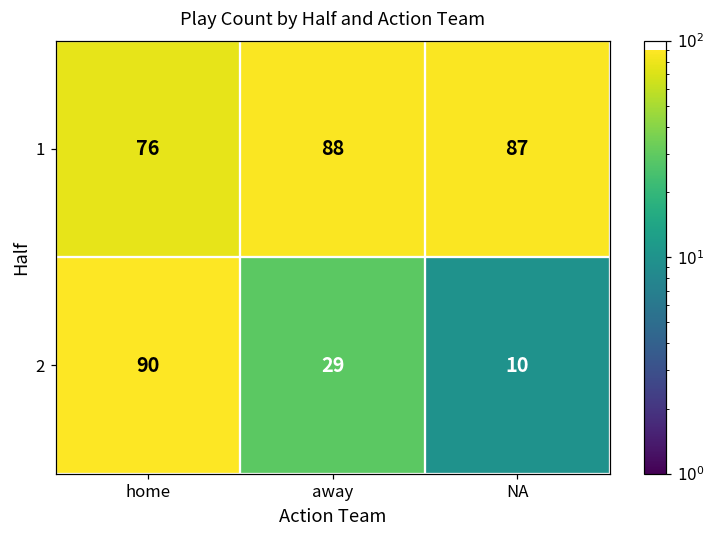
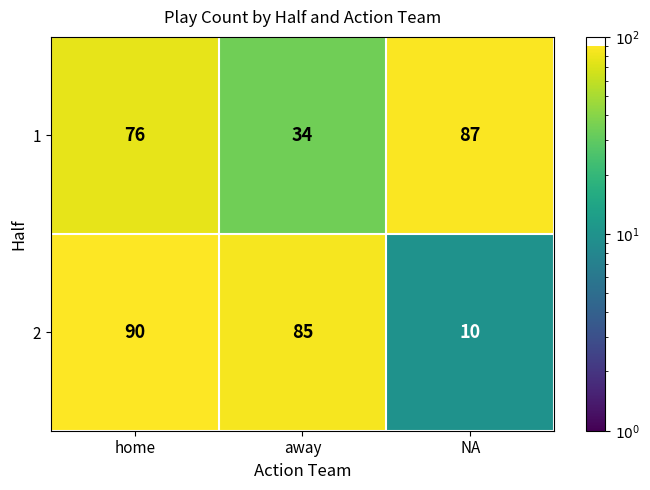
  {
    "1": {
      "home": 76,
-     "away": 88,
+     "away": 34,
      "NA": 87
    },
    "2": {
      "home": 90,
-     "away": 29,
+     "away": 85,
      "NA": 10
    }
  }
